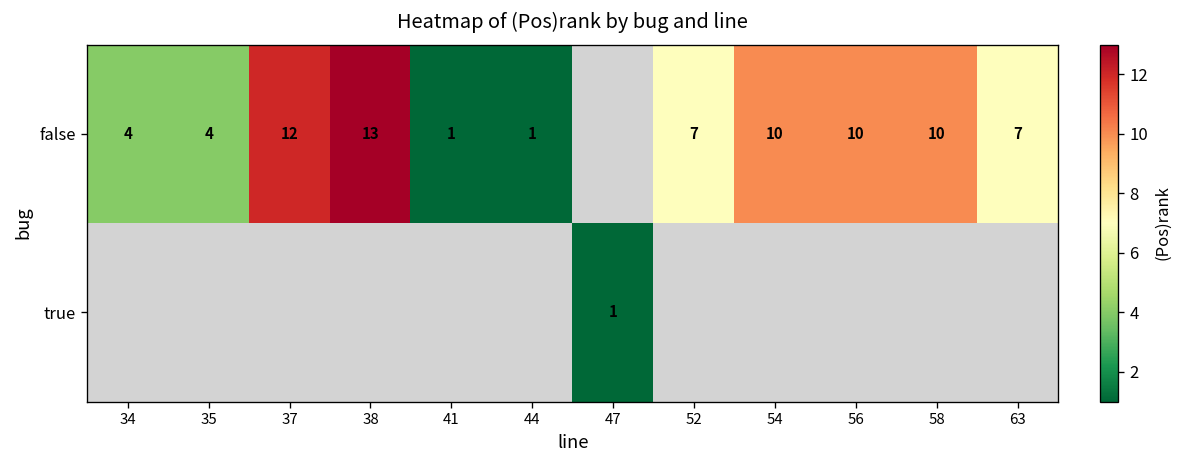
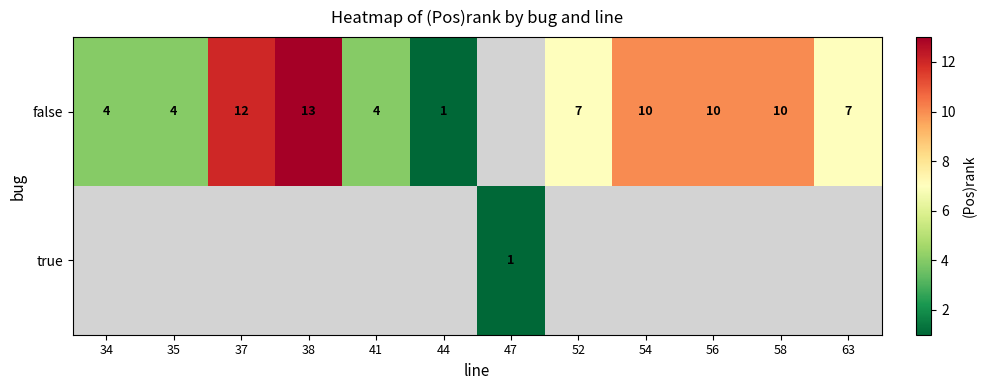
  {
    "false": {
      "34": 4,
      "35": 4,
      "37": 12,
      "38": 13,
-     "41": 1,
+     "41": 4,
      "44": 1,
      "52": 7,
      "54": 10,
      "56": 10,
      "58": 10,
      "63": 7
    },
    "true": {
      "47": 1
    }
  }
